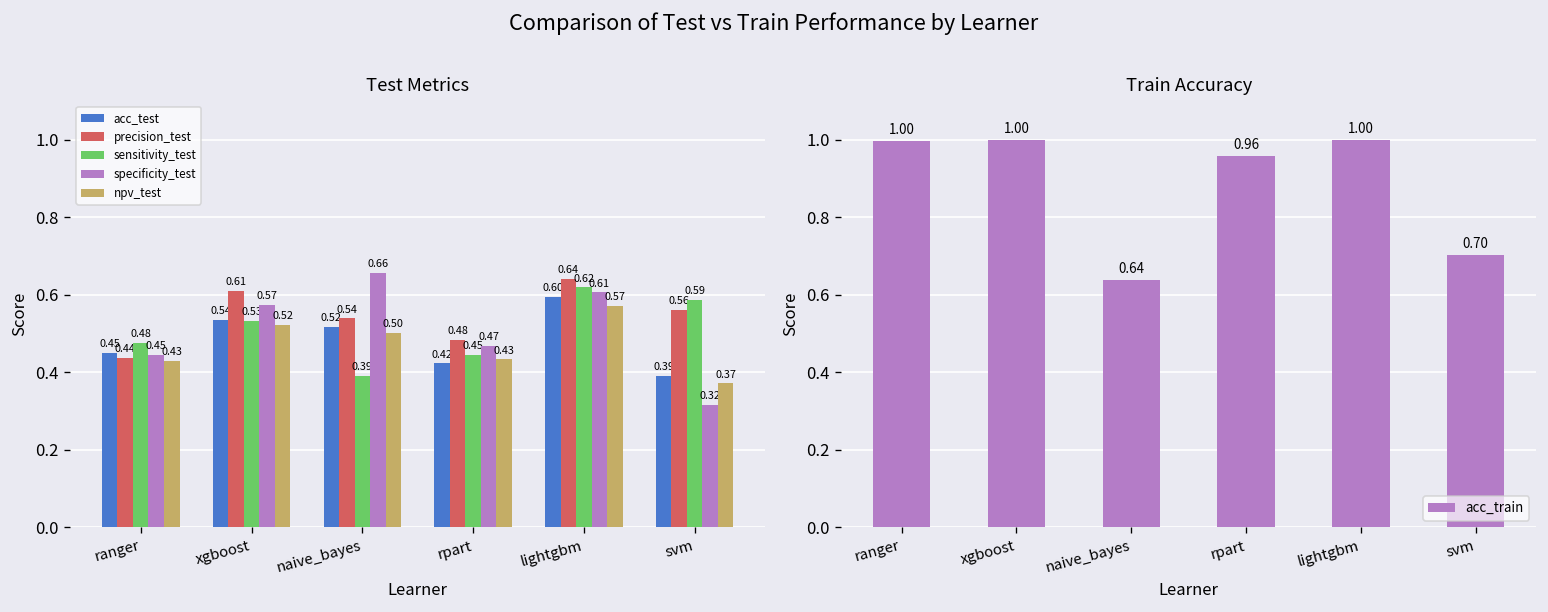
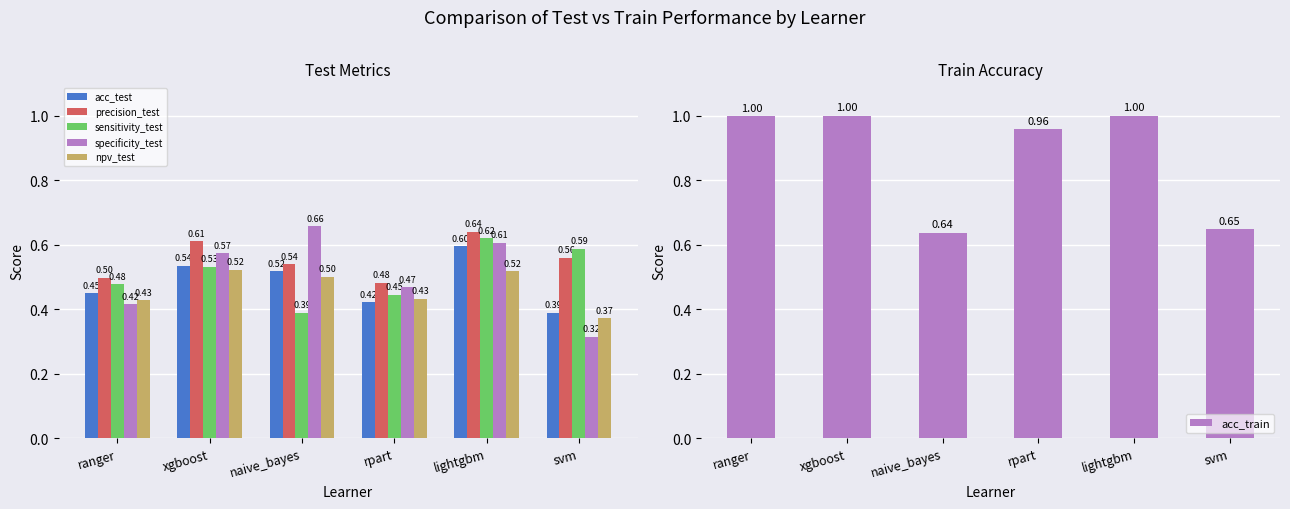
  {
    "Test Metrics": {
      "acc_test": {
        "xgboost": 0.54,
        "naive_bayes": 0.52,
        "rpart": 0.42,
        "lightgbm": 0.60,
        "svm": 0.39
      },
      "precision_test": {
-       "ranger": 0.44,
+       "ranger": 0.50,
        "xgboost": 0.61,
        "naive_bayes": 0.54,
        "rpart": 0.48,
        "lightgbm": 0.64,
        "svm": 0.56
      },
      "sensitivity_test": {
        "ranger": 0.48,
        "xgboost": 0.53,
        "naive_bayes": 0.39,
        "rpart": 0.45,
        "lightgbm": 0.62,
        "svm": 0.59
      },
      "specificity_test": {
-       "ranger": 0.45,
+       "ranger": 0.42,
        "xgboost": 0.57,
        "naive_bayes": 0.66,
        "rpart": 0.47,
        "lightgbm": 0.61,
        "svm": 0.32
      },
      "npv_test": {
        "ranger": 0.43,
        "xgboost": 0.52,
        "naive_bayes": 0.50,
        "rpart": 0.43,
-       "lightgbm": 0.57,
+       "lightgbm": 0.52,
        "svm": 0.37
      }
    },
    "Train Accuracy": {
      "ranger": 1.00,
      "xgboost": 1.00,
      "naive_bayes": 0.64,
      "rpart": 0.96,
      "lightgbm": 1.00,
-     "svm": 0.70
+     "svm": 0.65
    }
  }
